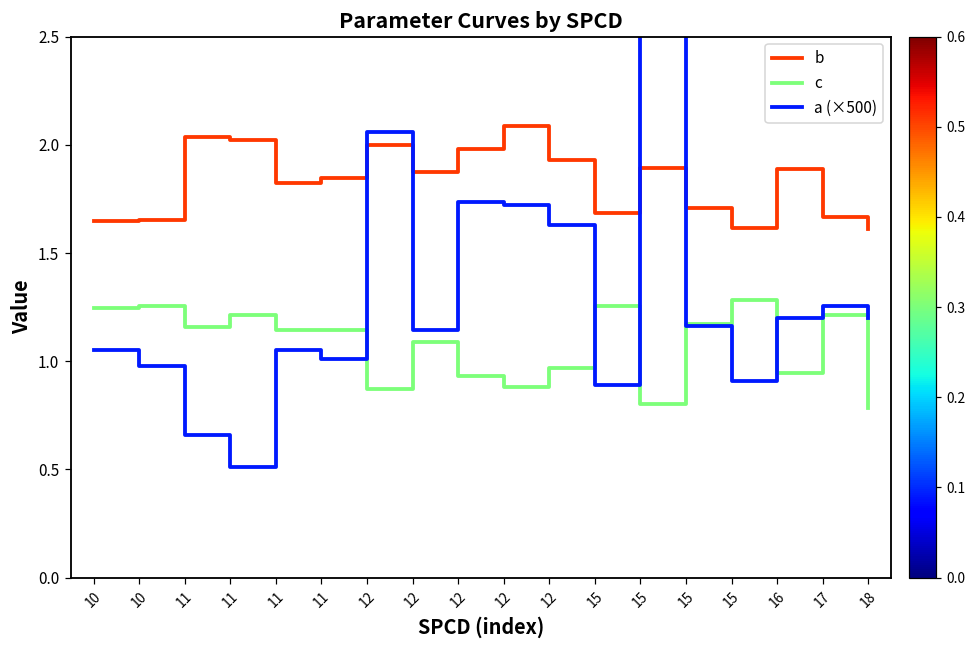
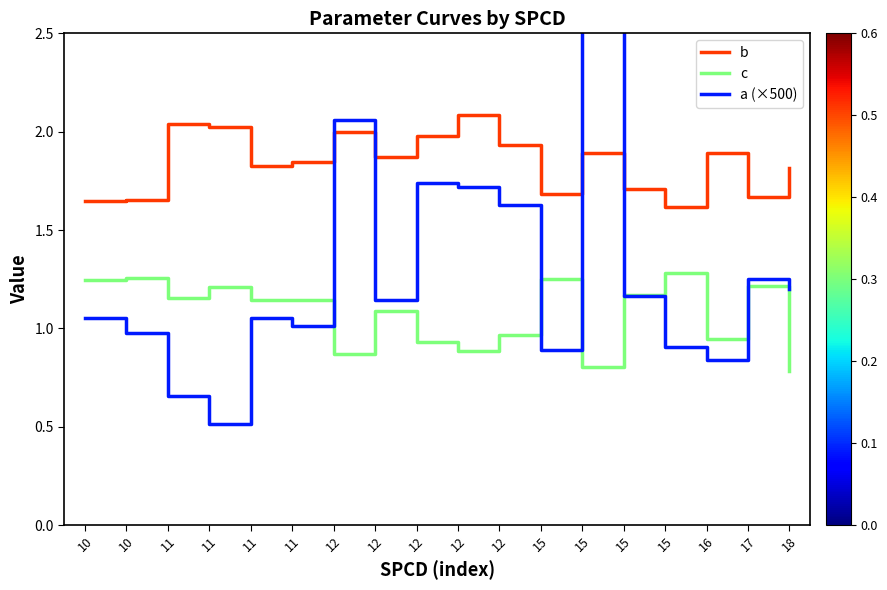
  {
    "b": {
      "16": 1.89,
      "17": 1.67,
-     "18": 1.61
+     "18": 1.82
    },
    "c": {
      "16": 0.95,
      "17": 1.22,
      "18": 0.79
    },
    "a (×500)": {
-     "16": 1.20,
+     "16": 0.84,
      "17": 1.25,
      "18": 1.20
    }
  }
